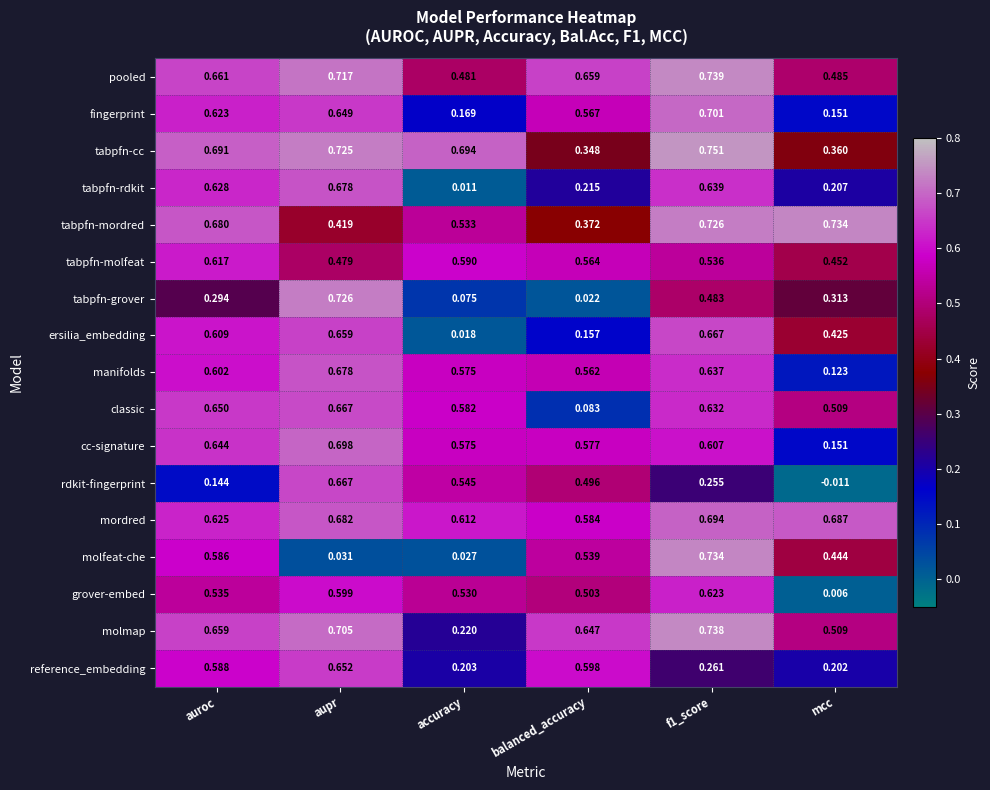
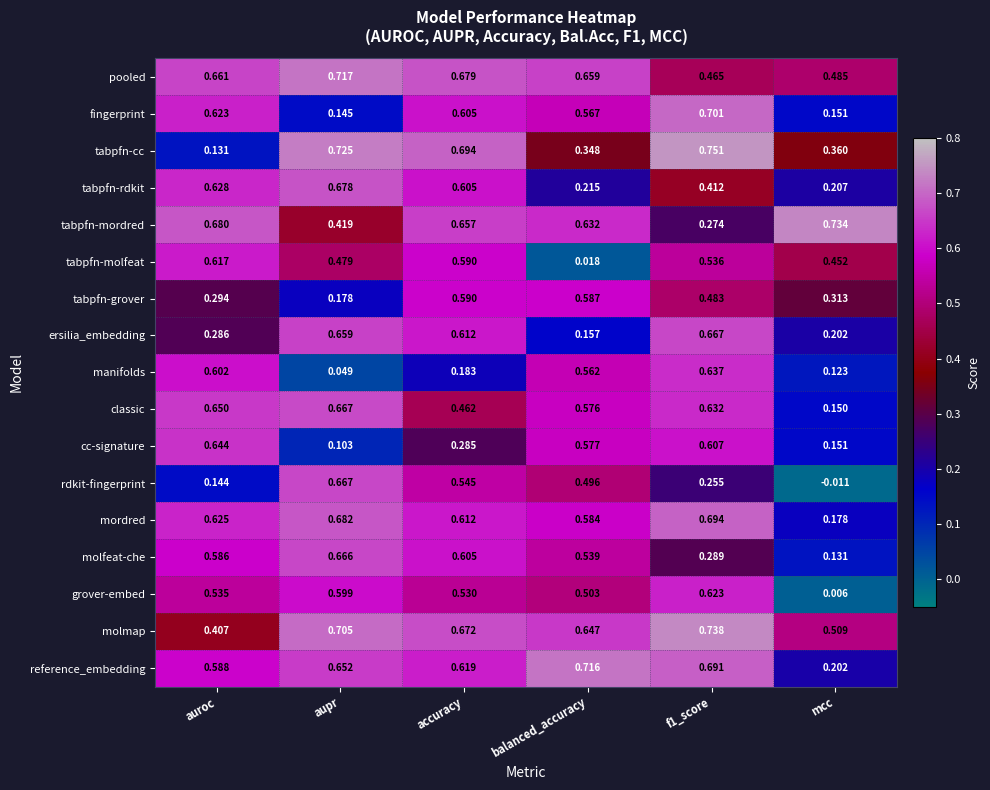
  {
    "pooled": {
      "auroc": 0.661,
      "aupr": 0.717,
-     "accuracy": 0.481,
+     "accuracy": 0.679,
      "balanced_accuracy": 0.659,
-     "f1_score": 0.739,
+     "f1_score": 0.465,
      "mcc": 0.485
    },
    "fingerprint": {
      "auroc": 0.623,
-     "aupr": 0.649,
-     "accuracy": 0.169,
+     "aupr": 0.145,
+     "accuracy": 0.605,
      "balanced_accuracy": 0.567,
      "f1_score": 0.701,
      "mcc": 0.151
    },
    "tabpfn-cc": {
-     "auroc": 0.691,
+     "auroc": 0.131,
      "aupr": 0.725,
      "accuracy": 0.694,
      "balanced_accuracy": 0.348,
      "f1_score": 0.751,
      "mcc": 0.360
    },
    "tabpfn-rdkit": {
      "auroc": 0.628,
      "aupr": 0.678,
-     "accuracy": 0.011,
+     "accuracy": 0.605,
      "balanced_accuracy": 0.215,
-     "f1_score": 0.639,
+     "f1_score": 0.412,
      "mcc": 0.207
    },
    "tabpfn-mordred": {
      "auroc": 0.680,
      "aupr": 0.419,
-     "accuracy": 0.533,
-     "balanced_accuracy": 0.372,
-     "f1_score": 0.726,
+     "accuracy": 0.657,
+     "balanced_accuracy": 0.632,
+     "f1_score": 0.274,
      "mcc": 0.734
    },
    "tabpfn-molfeat": {
      "auroc": 0.617,
      "aupr": 0.479,
      "accuracy": 0.590,
-     "balanced_accuracy": 0.564,
+     "balanced_accuracy": 0.018,
      "f1_score": 0.536,
      "mcc": 0.452
    },
    "tabpfn-grover": {
      "auroc": 0.294,
-     "aupr": 0.726,
-     "accuracy": 0.075,
-     "balanced_accuracy": 0.022,
+     "aupr": 0.178,
+     "accuracy": 0.590,
+     "balanced_accuracy": 0.587,
      "f1_score": 0.483,
      "mcc": 0.313
    },
    "ersilia_embedding": {
-     "auroc": 0.609,
+     "auroc": 0.286,
      "aupr": 0.659,
-     "accuracy": 0.018,
+     "accuracy": 0.612,
      "balanced_accuracy": 0.157,
      "f1_score": 0.667,
-     "mcc": 0.425
+     "mcc": 0.202
    },
    "manifolds": {
      "auroc": 0.602,
-     "aupr": 0.678,
-     "accuracy": 0.575,
+     "aupr": 0.049,
+     "accuracy": 0.183,
      "balanced_accuracy": 0.562,
      "f1_score": 0.637,
      "mcc": 0.123
    },
    "classic": {
      "auroc": 0.650,
      "aupr": 0.667,
-     "accuracy": 0.582,
-     "balanced_accuracy": 0.083,
+     "accuracy": 0.462,
+     "balanced_accuracy": 0.576,
      "f1_score": 0.632,
-     "mcc": 0.509
+     "mcc": 0.150
    },
    "cc-signature": {
      "auroc": 0.644,
-     "aupr": 0.698,
-     "accuracy": 0.575,
+     "aupr": 0.103,
+     "accuracy": 0.285,
      "balanced_accuracy": 0.577,
      "f1_score": 0.607,
      "mcc": 0.151
    },
    "rdkit-fingerprint": {
      "auroc": 0.144,
      "aupr": 0.667,
      "accuracy": 0.545,
      "balanced_accuracy": 0.496,
      "f1_score": 0.255,
      "mcc": -0.011
    },
    "mordred": {
      "auroc": 0.625,
      "aupr": 0.682,
      "accuracy": 0.612,
      "balanced_accuracy": 0.584,
      "f1_score": 0.694,
-     "mcc": 0.687
+     "mcc": 0.178
    },
    "molfeat-che": {
      "auroc": 0.586,
-     "aupr": 0.031,
-     "accuracy": 0.027,
+     "aupr": 0.666,
+     "accuracy": 0.605,
      "balanced_accuracy": 0.539,
-     "f1_score": 0.734,
-     "mcc": 0.444
+     "f1_score": 0.289,
+     "mcc": 0.131
    },
    "grover-embed": {
      "auroc": 0.535,
      "aupr": 0.599,
      "accuracy": 0.530,
      "balanced_accuracy": 0.503,
      "f1_score": 0.623,
      "mcc": 0.006
    },
    "molmap": {
-     "auroc": 0.659,
+     "auroc": 0.407,
      "aupr": 0.705,
-     "accuracy": 0.220,
+     "accuracy": 0.672,
      "balanced_accuracy": 0.647,
      "f1_score": 0.738,
      "mcc": 0.509
    },
    "reference_embedding": {
      "auroc": 0.588,
      "aupr": 0.652,
-     "accuracy": 0.203,
-     "balanced_accuracy": 0.598,
-     "f1_score": 0.261,
+     "accuracy": 0.619,
+     "balanced_accuracy": 0.716,
+     "f1_score": 0.691,
      "mcc": 0.202
    }
  }
